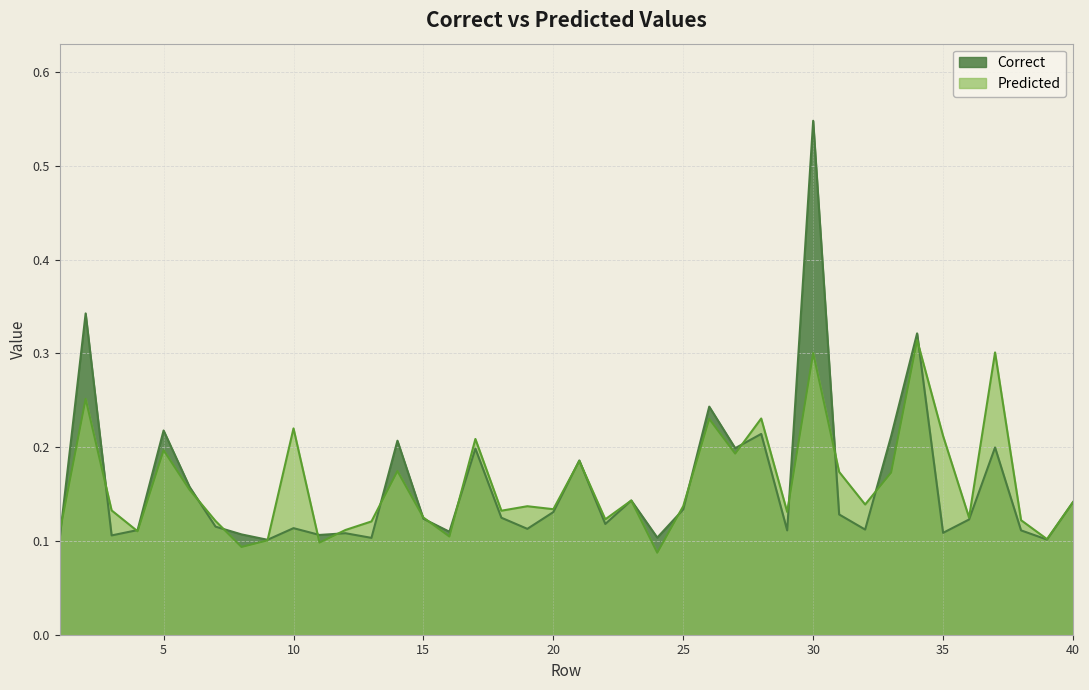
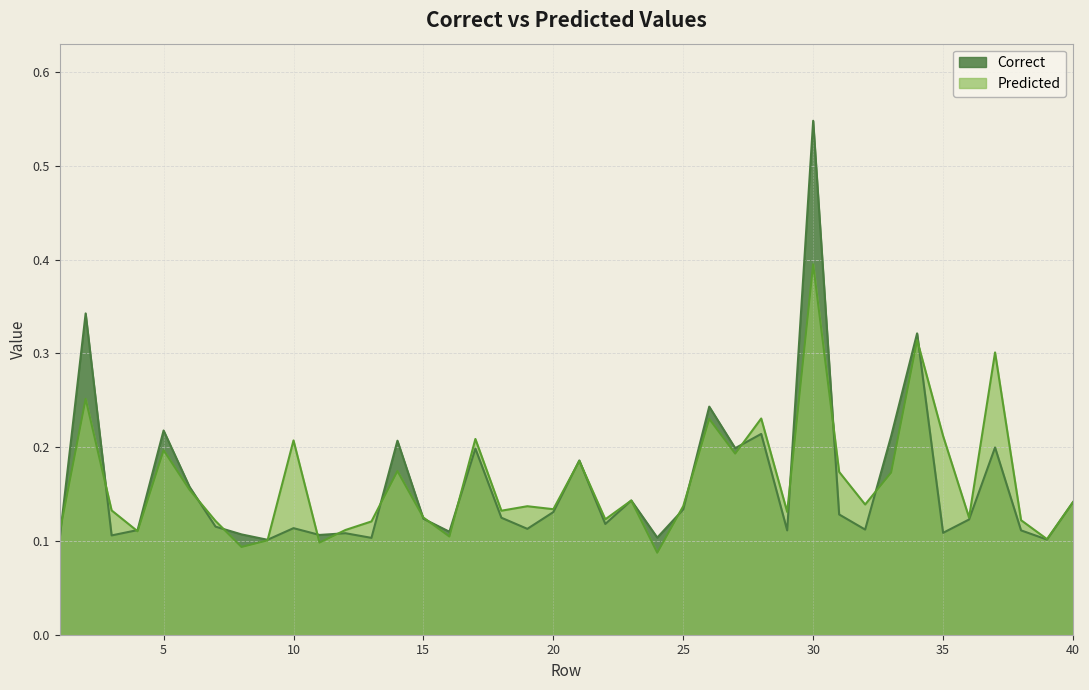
  {
    "Correct": {
      "5": 0.22,
      "10": 0.11,
      "20": 0.13,
      "25": 0.13,
      "30": 0.55,
      "35": 0.11
    },
    "Predicted": {
      "5": 0.20,
-     "10": 0.22,
+     "10": 0.21,
      "20": 0.13,
      "25": 0.14,
-     "30": 0.30,
+     "30": 0.40,
      "35": 0.21
    }
  }
